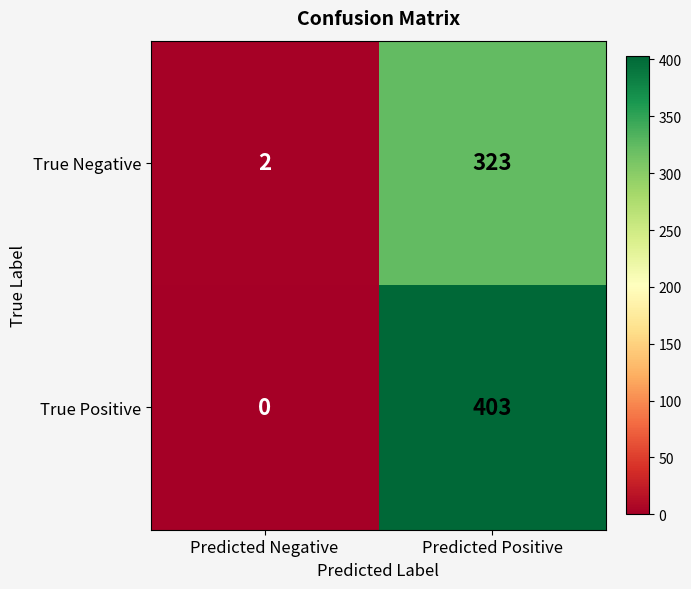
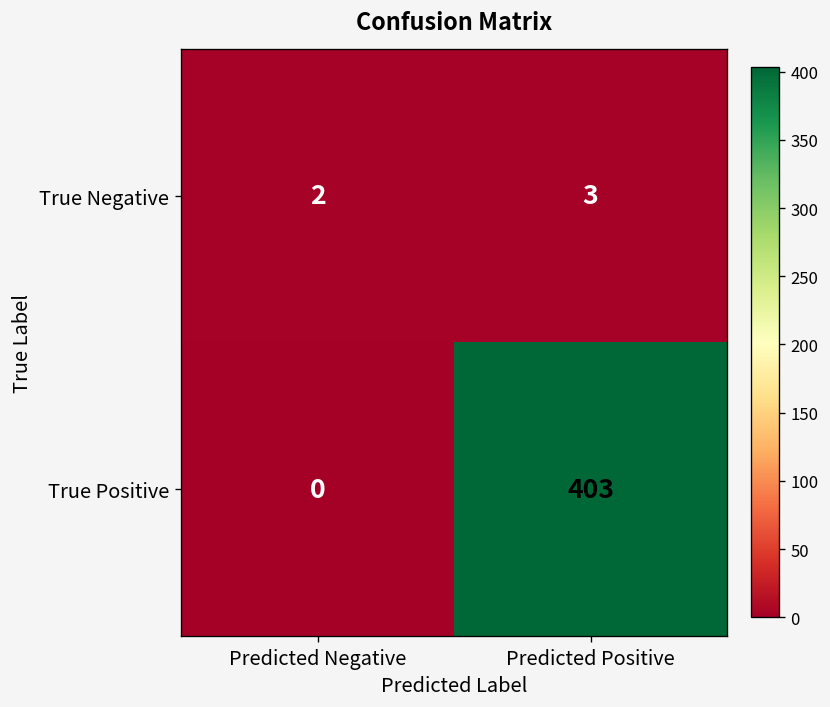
  {
    "True Negative": {
      "Predicted Negative": 2,
-     "Predicted Positive": 323
+     "Predicted Positive": 3
    },
    "True Positive": {
      "Predicted Negative": 0,
      "Predicted Positive": 403
    }
  }
